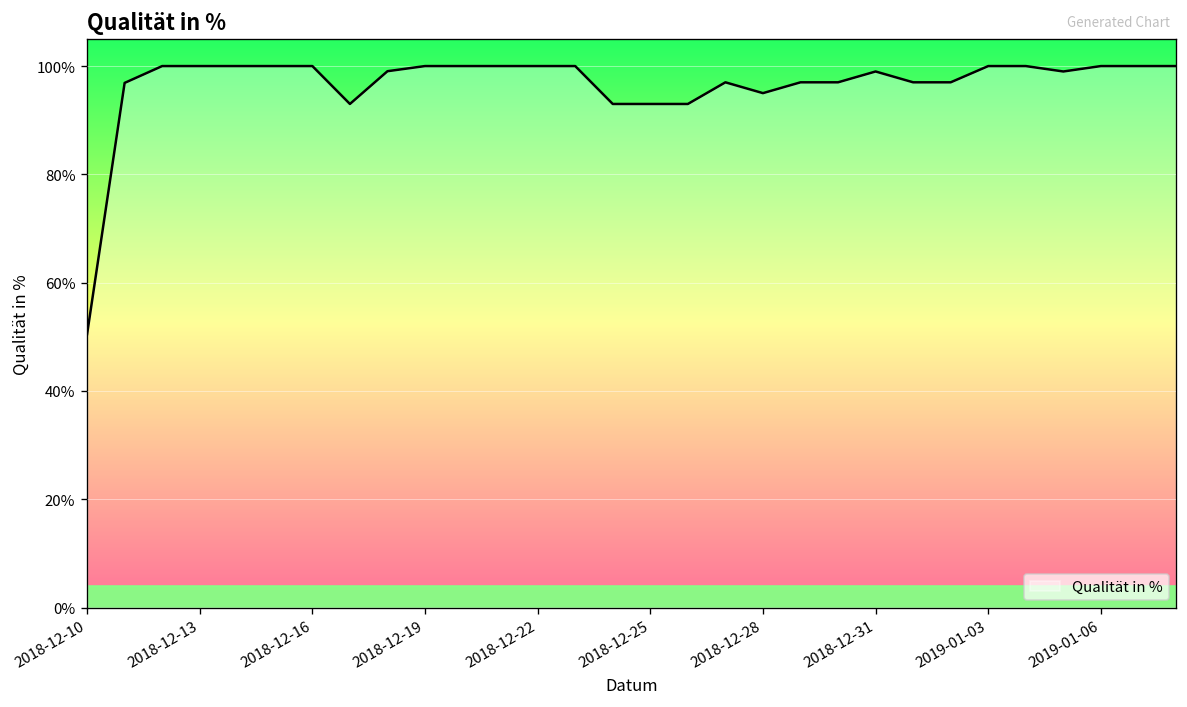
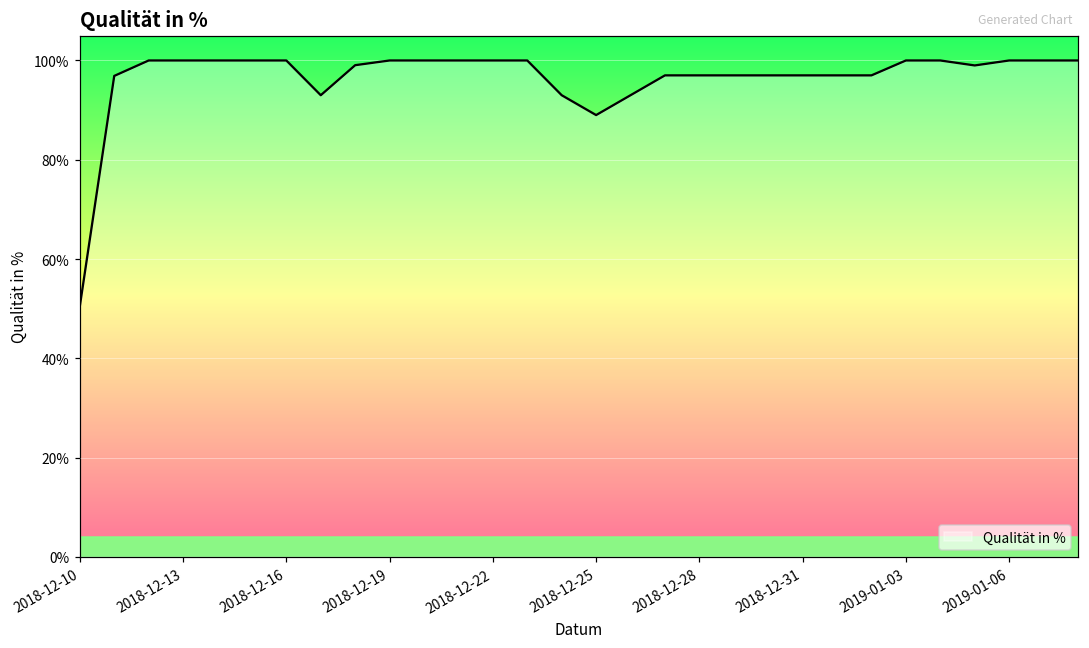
  {
    "2018-12-10": "50%",
    "2018-12-13": "100%",
    "2018-12-16": "100%",
    "2018-12-19": "100%",
    "2018-12-22": "100%",
-   "2018-12-25": "93%",
-   "2018-12-28": "95%",
-   "2018-12-31": "99%",
+   "2018-12-25": "89%",
+   "2018-12-28": "97%",
+   "2018-12-31": "97%",
    "2019-01-03": "100%",
    "2019-01-06": "100%"
  }
